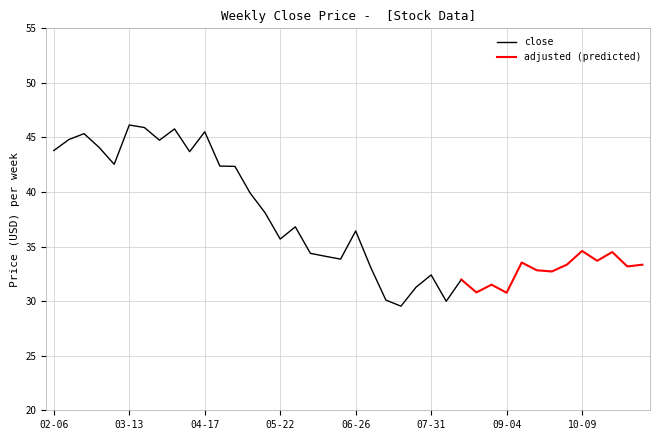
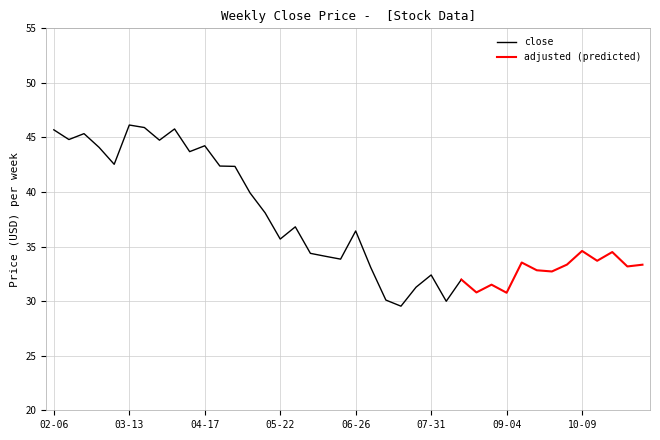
  {
    "close": {
-     "02-06": 43.8,
+     "02-06": 45.7,
      "03-13": 46.1,
-     "04-17": 45.5,
+     "04-17": 44.2,
      "05-22": 35.7,
      "06-26": 36.4,
      "07-31": 32.4
    },
    "adjusted (predicted)": {
      "09-04": 30.8,
      "10-09": 34.6
    }
  }
